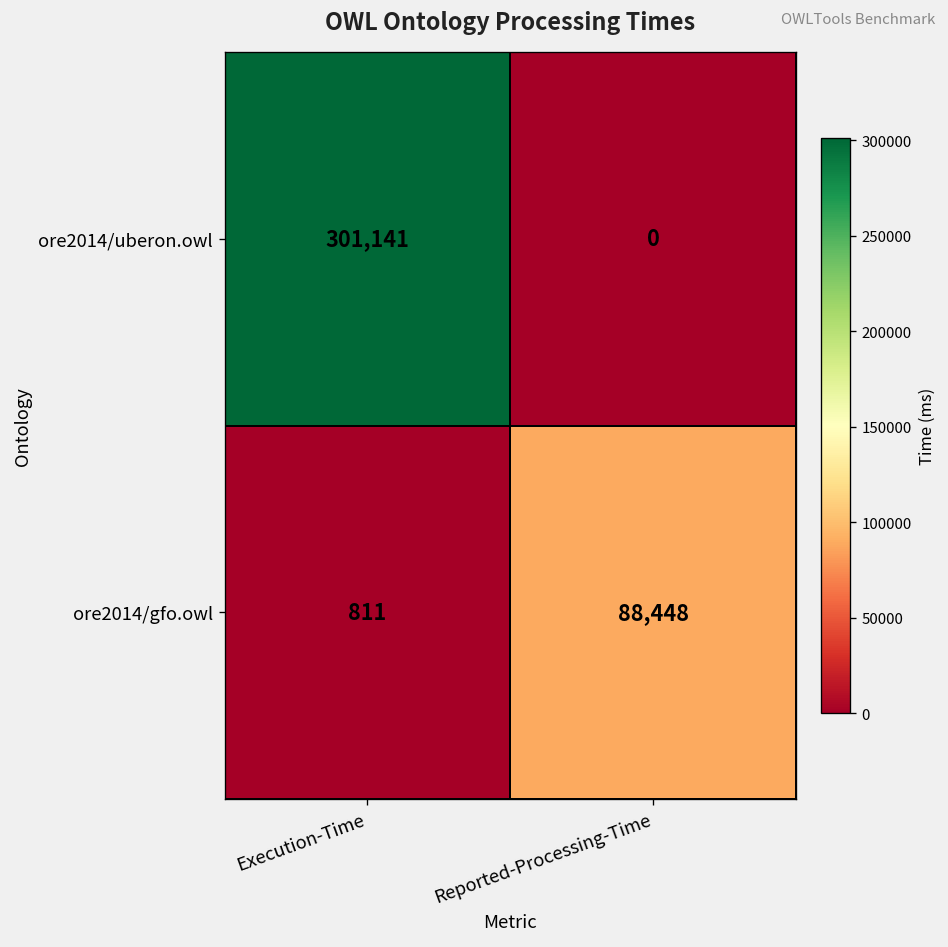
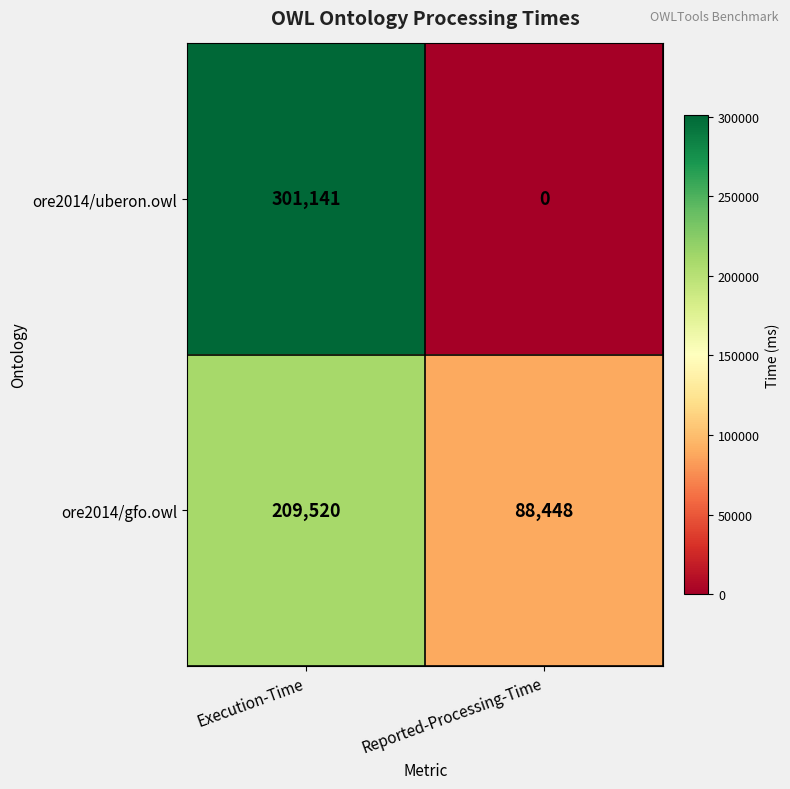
  {
    "ore2014/uberon.owl": {
      "Execution-Time": "301,141",
      "Reported-Processing-Time": "0"
    },
    "ore2014/gfo.owl": {
-     "Execution-Time": "811",
+     "Execution-Time": "209,520",
      "Reported-Processing-Time": "88,448"
    }
  }
